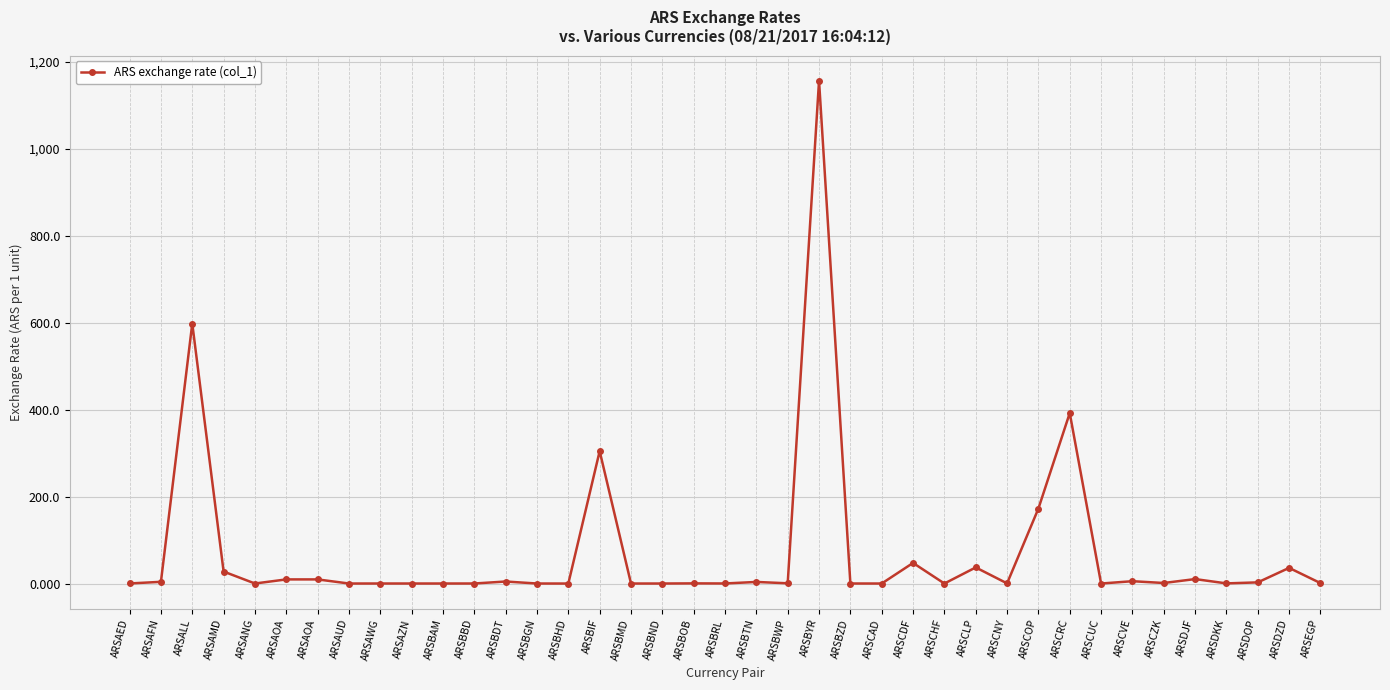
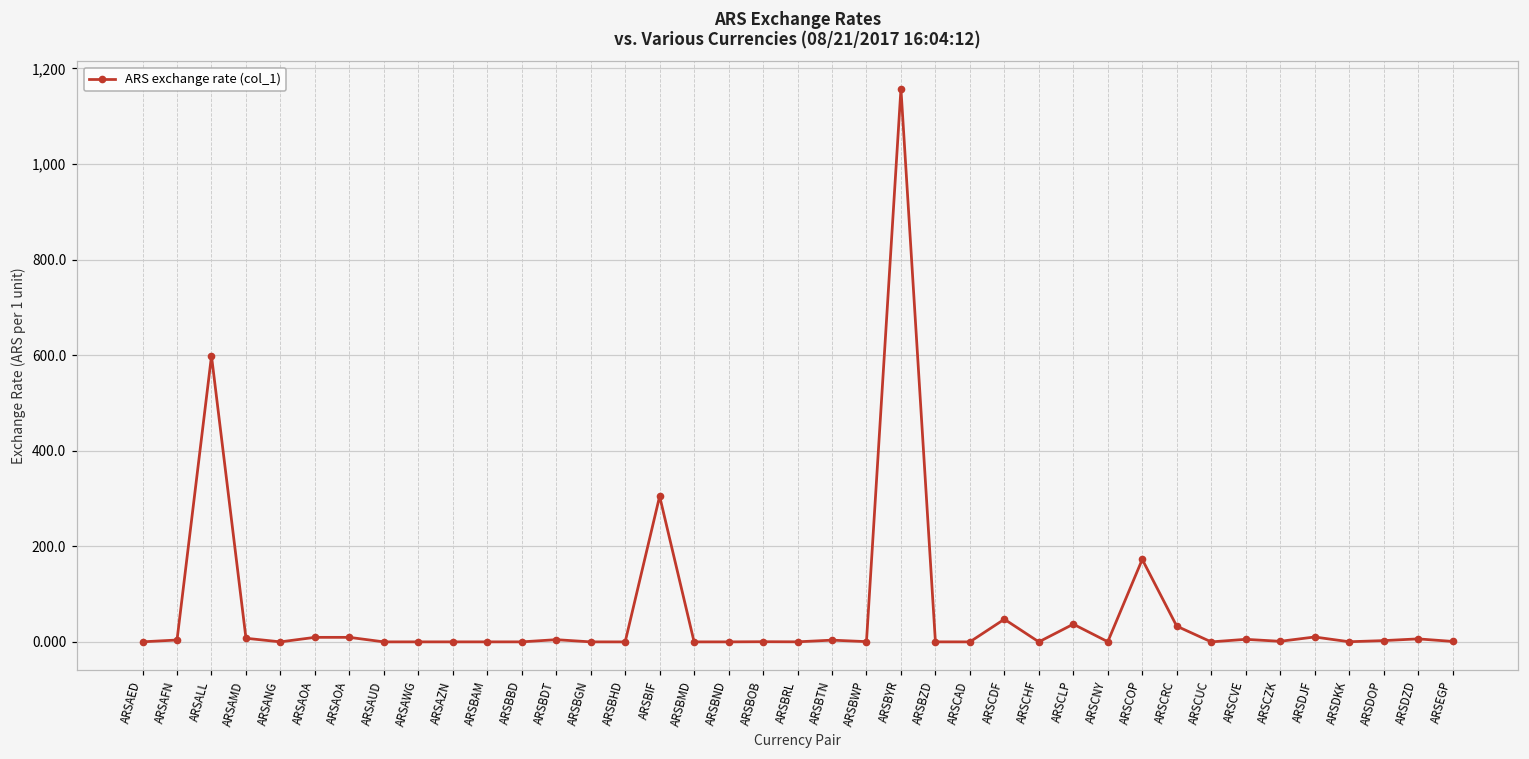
  {
    "ARSAED": "0",
    "ARSAFN": "0",
    "ARSALL": "600",
-   "ARSAMD": "30",
+   "ARSAMD": "10",
    "ARSANG": "0",
    "ARSAUD": "0",
    "ARSAWG": "0",
    "ARSAZN": "0",
    "ARSBAM": "0",
    "ARSBBD": "0",
    "ARSBDT": "0",
    "ARSBGN": "0",
    "ARSBHD": "0",
    "ARSBIF": "300",
    "ARSBMD": "0",
    "ARSBND": "0",
    "ARSBOB": "0",
    "ARSBRL": "0",
    "ARSBTN": "0",
    "ARSBWP": "0",
    "ARSBYR": "1,160",
    "ARSBZD": "0",
    "ARSCAD": "0",
    "ARSCDF": "50",
    "ARSCHF": "0",
    "ARSCLP": "40",
    "ARSCNY": "0",
    "ARSCOP": "170",
-   "ARSCRC": "390",
+   "ARSCRC": "30",
    "ARSCUC": "0",
    "ARSCVE": "10",
    "ARSCZK": "0",
    "ARSDJF": "10",
    "ARSDKK": "0",
    "ARSDOP": "0",
-   "ARSDZD": "40",
+   "ARSDZD": "10",
    "ARSEGP": "0"
  }
